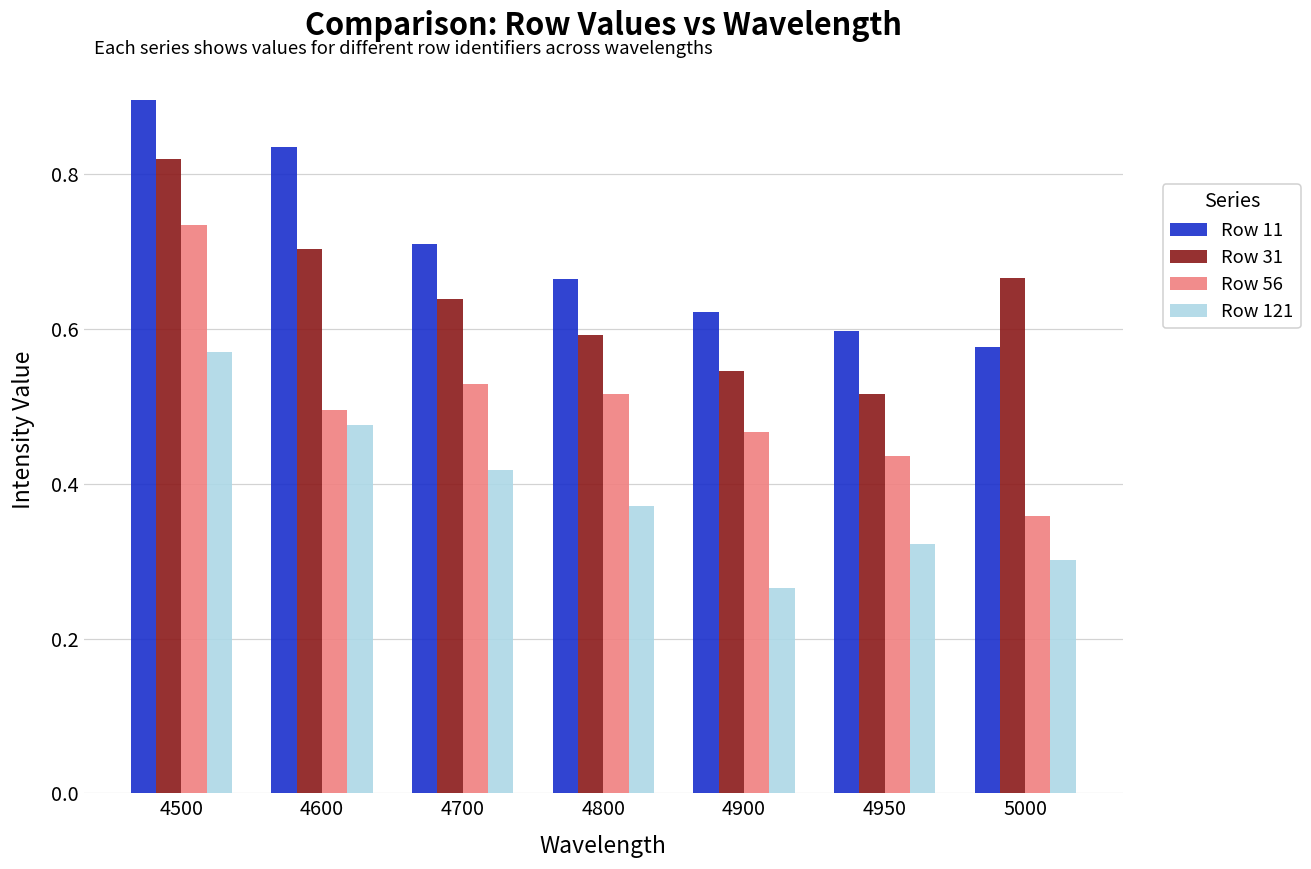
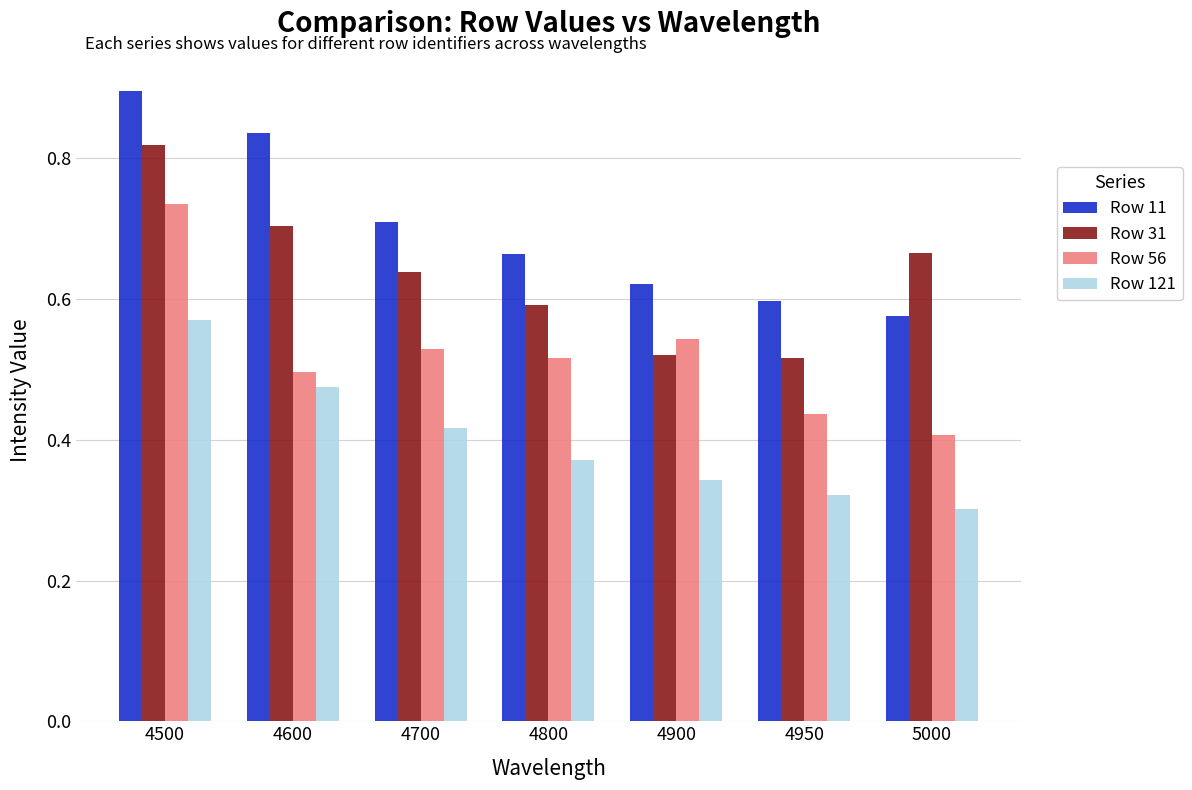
  {
    "Row 11": {
      "4500": 0.90,
      "4600": 0.84,
      "4700": 0.71,
      "4800": 0.66,
      "4900": 0.62,
      "4950": 0.60,
      "5000": 0.58
    },
    "Row 31": {
      "4500": 0.82,
      "4600": 0.70,
      "4700": 0.64,
      "4800": 0.59,
-     "4900": 0.55,
+     "4900": 0.52,
      "4950": 0.52,
      "5000": 0.67
    },
    "Row 56": {
      "4500": 0.73,
      "4600": 0.50,
      "4700": 0.53,
      "4800": 0.52,
-     "4900": 0.47,
+     "4900": 0.54,
      "4950": 0.44,
-     "5000": 0.36
+     "5000": 0.41
    },
    "Row 121": {
      "4500": 0.57,
      "4600": 0.48,
      "4700": 0.42,
      "4800": 0.37,
-     "4900": 0.27,
+     "4900": 0.34,
      "4950": 0.32,
      "5000": 0.30
    }
  }
